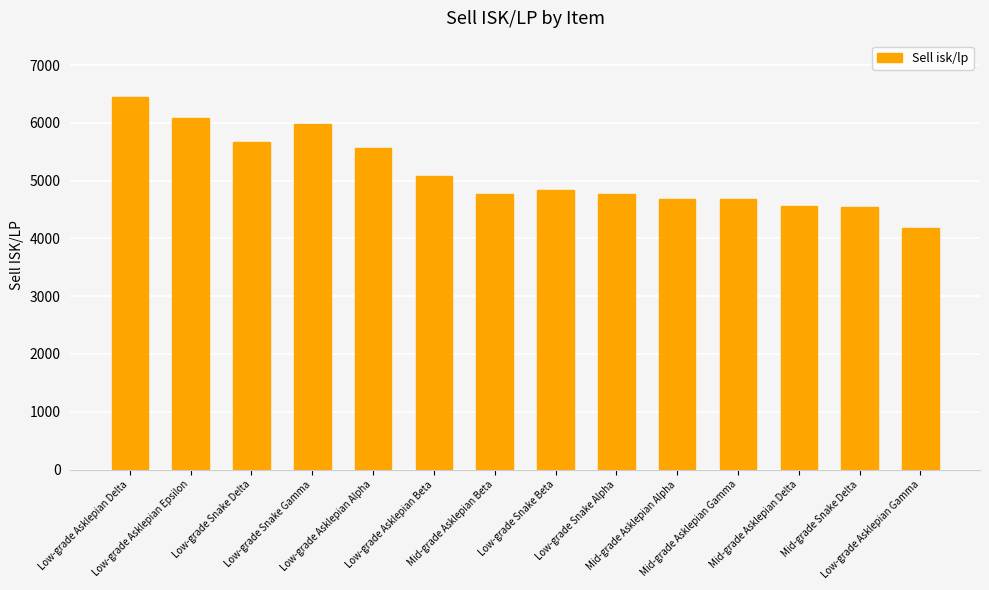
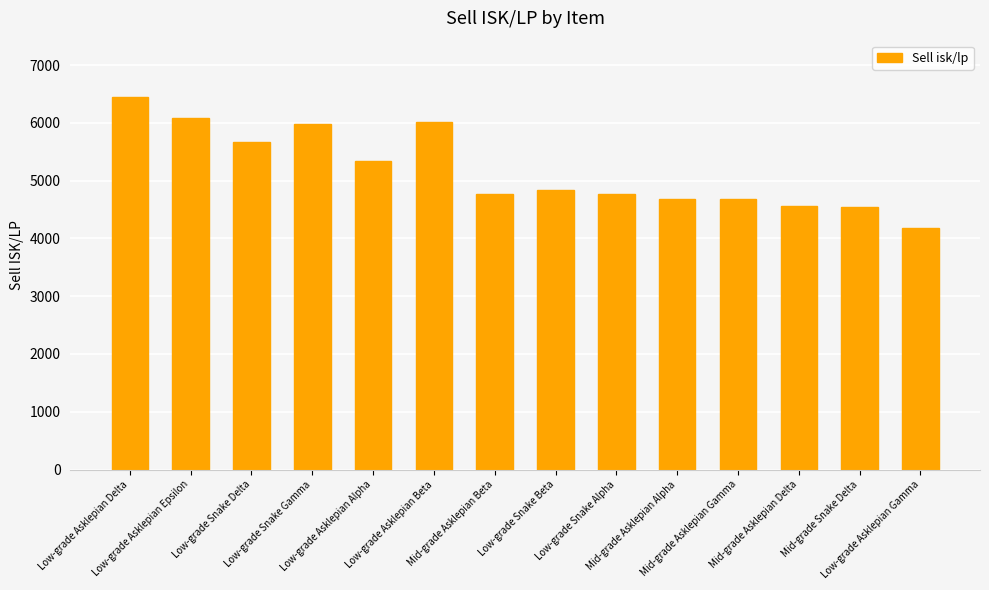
  {
    "Low-grade Asklepian Delta": 6500,
    "Low-grade Asklepian Epsilon": 6100,
    "Low-grade Snake Delta": 5700,
    "Low-grade Snake Gamma": 6000,
-   "Low-grade Asklepian Alpha": 5600,
-   "Low-grade Asklepian Beta": 5100,
+   "Low-grade Asklepian Alpha": 5300,
+   "Low-grade Asklepian Beta": 6000,
    "Mid-grade Asklepian Beta": 4800,
    "Low-grade Snake Beta": 4800,
    "Low-grade Snake Alpha": 4800,
    "Mid-grade Asklepian Alpha": 4700,
    "Mid-grade Asklepian Gamma": 4700,
    "Mid-grade Asklepian Delta": 4600,
    "Mid-grade Snake Delta": 4500,
    "Low-grade Asklepian Gamma": 4200
  }
